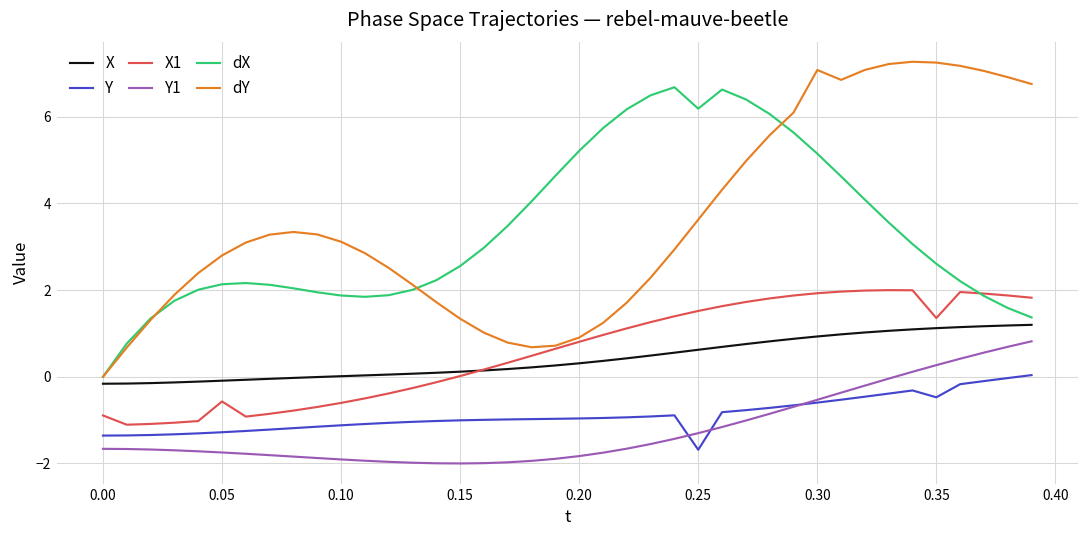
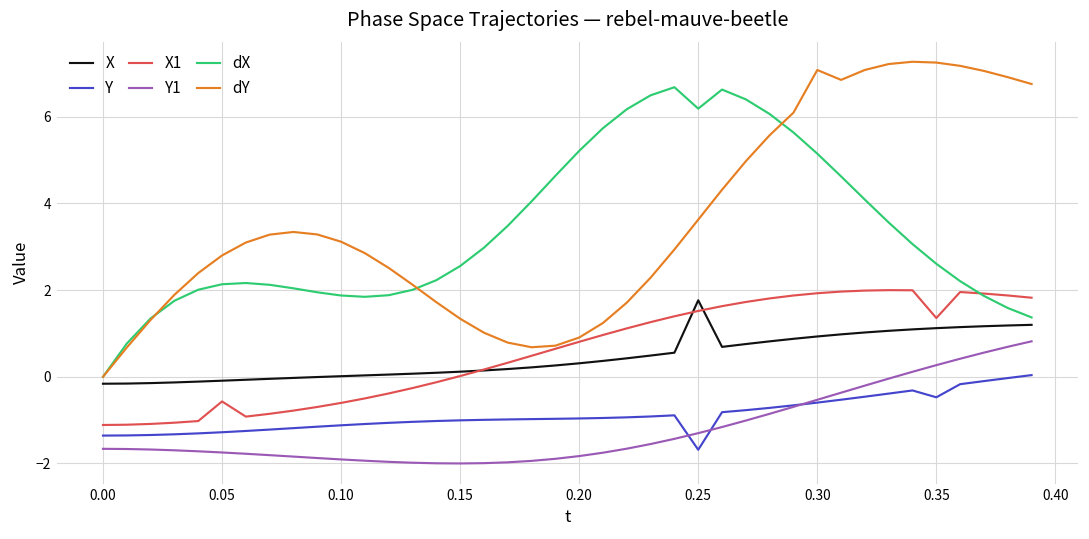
  {
    "X": {
      "0.00": -0.2,
      "0.05": -0.1,
      "0.10": 0.0,
      "0.15": 0.1,
      "0.20": 0.3,
-     "0.25": 0.6,
+     "0.25": 1.8,
      "0.30": 0.9,
      "0.35": 1.1
    },
    "Y": {
      "0.00": -1.4,
      "0.05": -1.3,
      "0.10": -1.1,
      "0.15": -1.0,
      "0.20": -1.0,
      "0.25": -1.7,
      "0.30": -0.6,
      "0.35": -0.5
    },
    "X1": {
-     "0.00": -0.9,
+     "0.00": -1.1,
      "0.05": -0.6,
      "0.10": -0.6,
      "0.15": 0.0,
      "0.20": 0.8,
      "0.25": 1.5,
      "0.30": 1.9,
      "0.35": 1.4
    },
    "Y1": {
      "0.00": -1.7,
      "0.05": -1.7,
      "0.10": -1.9,
      "0.15": -2.0,
      "0.20": -1.8,
      "0.25": -1.3,
      "0.30": -0.5,
      "0.35": 0.3
    },
    "dX": {
      "0.05": 2.1,
      "0.10": 1.9,
      "0.15": 2.6,
      "0.20": 5.2,
      "0.25": 6.2,
      "0.30": 5.1,
      "0.35": 2.6
    },
    "dY": {
      "0.05": 2.8,
      "0.10": 3.1,
      "0.15": 1.3,
      "0.20": 0.9,
      "0.25": 3.6,
      "0.30": 7.1,
      "0.35": 7.3
    }
  }
